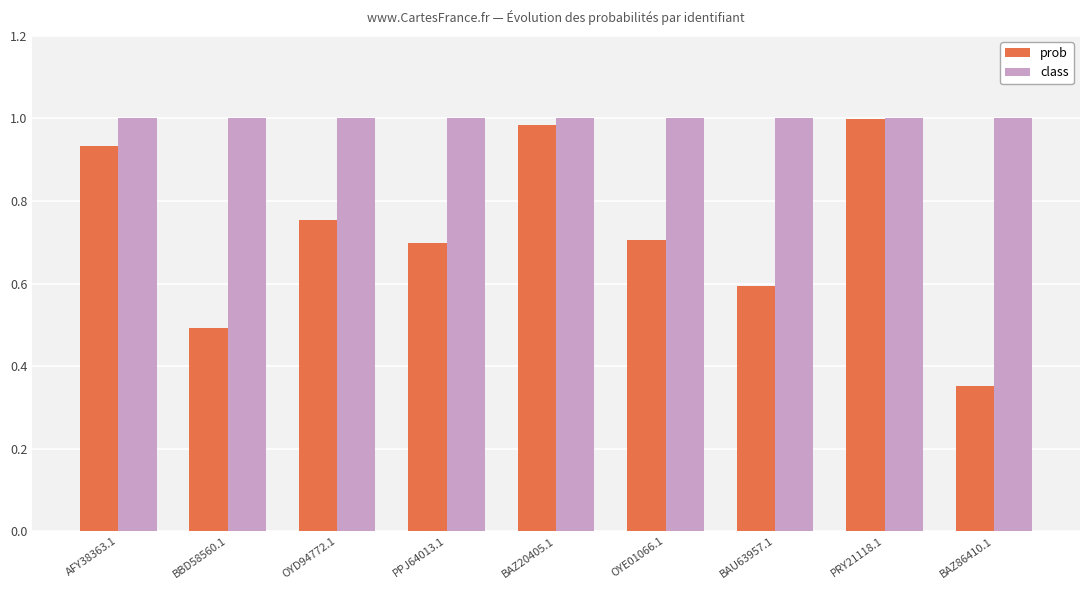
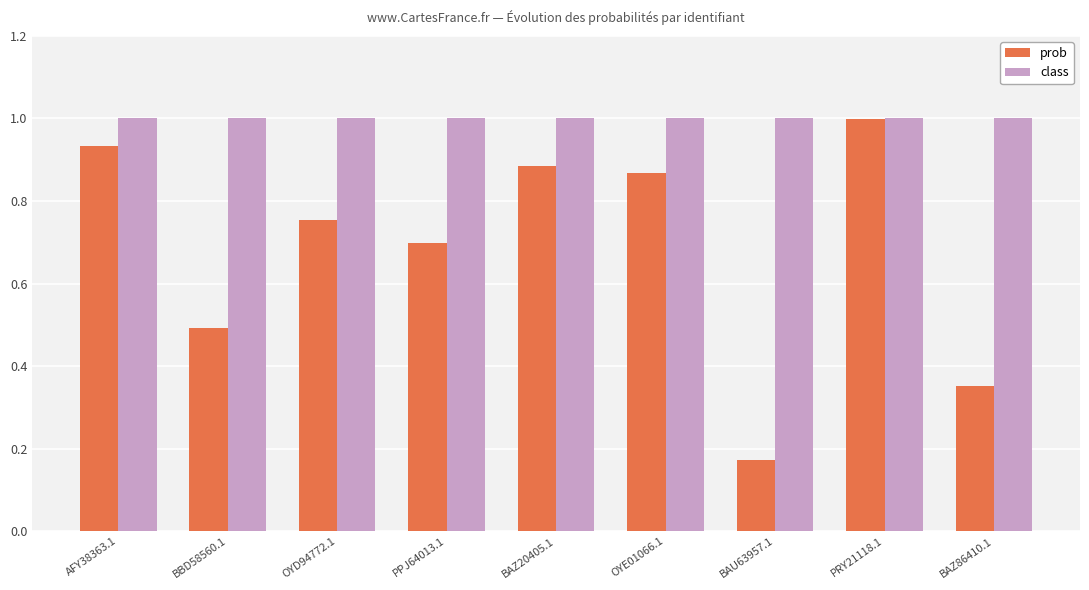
  {
    "prob": {
      "AFY38363.1": 0.93,
      "BBD58560.1": 0.49,
      "OYD94772.1": 0.75,
      "PPJ64013.1": 0.70,
-     "BAZ20405.1": 0.98,
-     "OYE01066.1": 0.71,
-     "BAU63957.1": 0.59,
+     "BAZ20405.1": 0.88,
+     "OYE01066.1": 0.87,
+     "BAU63957.1": 0.17,
      "PRY21118.1": 1.00,
      "BAZ86410.1": 0.35
    },
    "class": {
      "AFY38363.1": 1.00,
      "BBD58560.1": 1.00,
      "OYD94772.1": 1.00,
      "PPJ64013.1": 1.00,
      "BAZ20405.1": 1.00,
      "OYE01066.1": 1.00,
      "BAU63957.1": 1.00,
      "PRY21118.1": 1.00,
      "BAZ86410.1": 1.00
    }
  }
